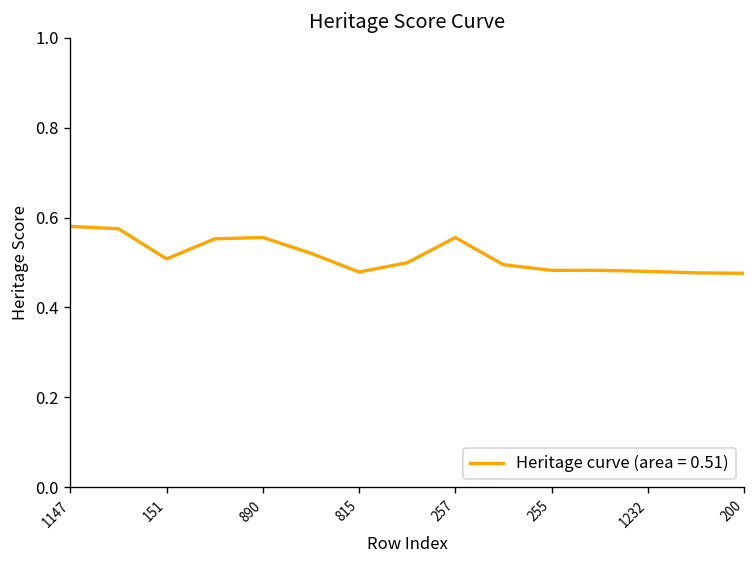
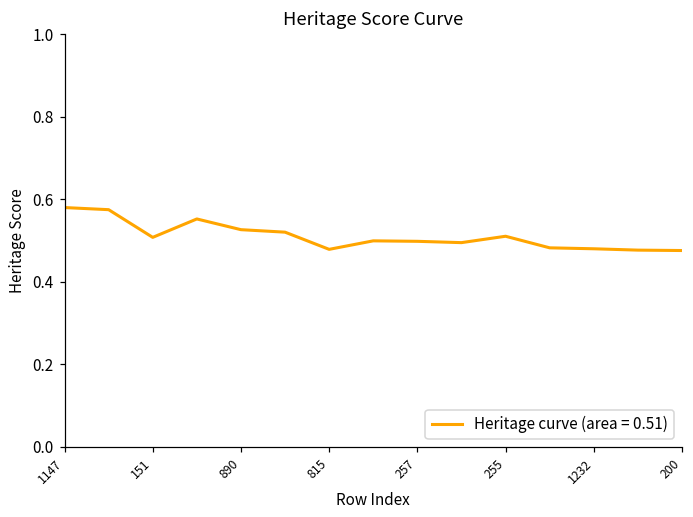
  {
    "1147": 0.58,
    "151": 0.51,
-   "890": 0.56,
+   "890": 0.53,
    "815": 0.48,
-   "257": 0.56,
-   "255": 0.48,
+   "257": 0.50,
+   "255": 0.51,
    "1232": 0.48,
    "200": 0.48
  }
